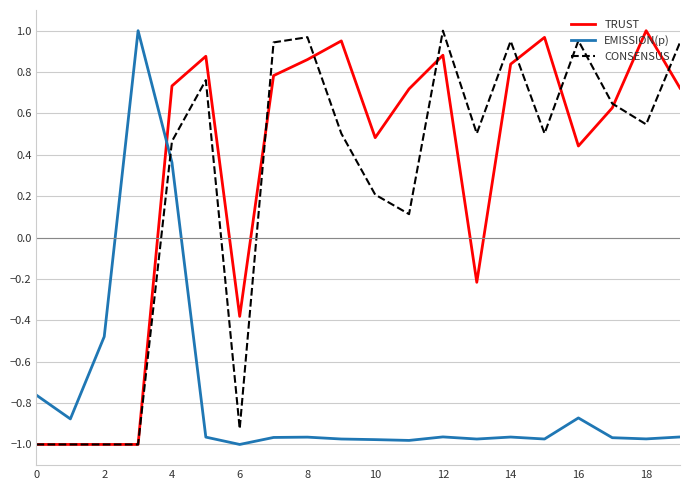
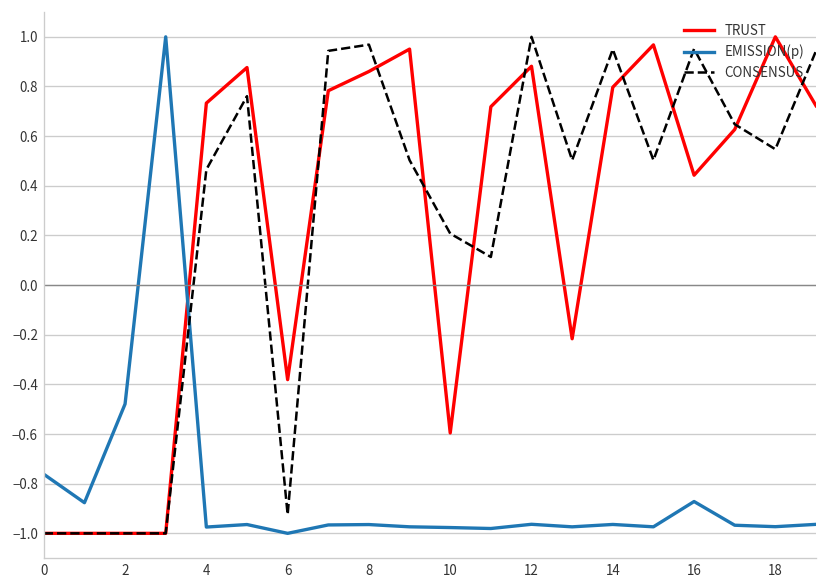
  {
    "TRUST": {
      "4": 0.73,
      "6": -0.38,
      "8": 0.86,
-     "10": 0.48,
+     "10": -0.60,
      "12": 0.88,
-     "14": 0.84,
+     "14": 0.80,
      "16": 0.44,
      "18": 1.00
    },
    "EMISSION(p)": {
      "0": -0.76,
      "2": -0.48,
-     "4": 0.36,
+     "4": -0.97,
      "6": -1.00,
      "8": -0.96,
      "10": -0.98,
      "12": -0.96,
      "14": -0.96,
      "16": -0.87,
      "18": -0.97
    },
    "CONSENSUS": {
      "4": 0.47,
      "6": -0.92,
      "8": 0.97,
      "10": 0.21,
      "12": 1.00,
      "14": 0.95,
      "16": 0.95,
      "18": 0.55
    }
  }
